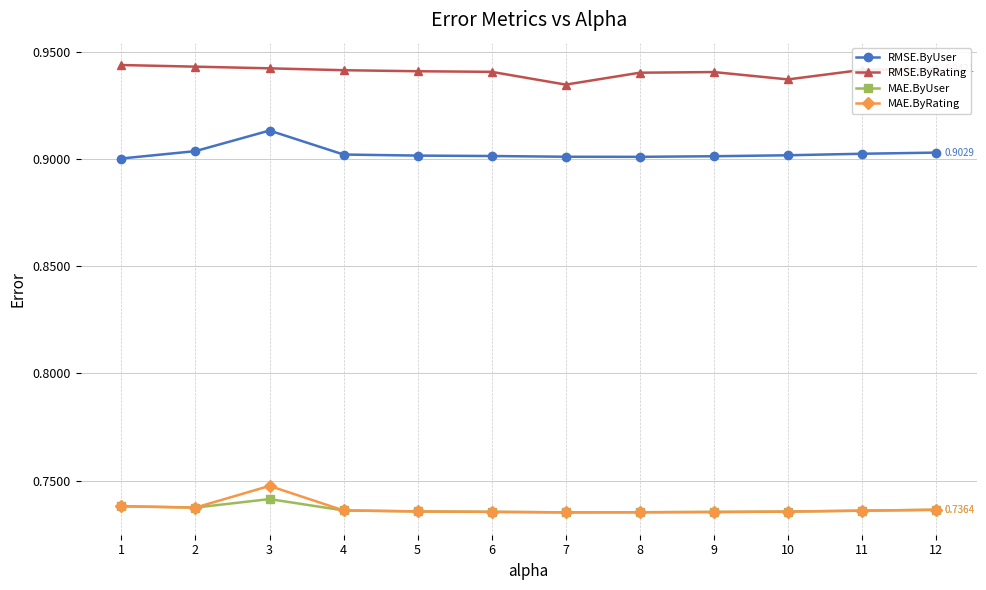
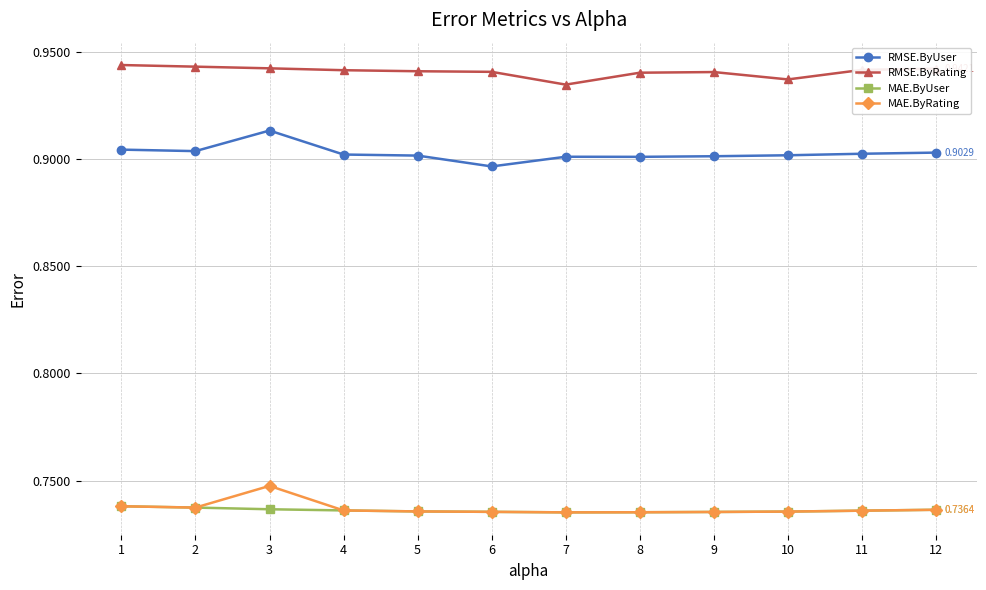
  {
    "RMSE.ByUser": {
-     "1": 0.900,
+     "1": 0.904,
      "2": 0.904,
      "3": 0.913,
      "4": 0.902,
      "5": 0.902,
-     "6": 0.901,
+     "6": 0.896,
      "7": 0.901,
      "8": 0.901,
      "9": 0.901,
      "10": 0.902,
      "11": 0.902
    },
    "RMSE.ByRating": {
      "1": 0.944,
      "2": 0.943,
      "3": 0.942,
      "4": 0.941,
      "5": 0.941,
      "6": 0.941,
      "7": 0.935,
      "8": 0.940,
      "9": 0.940,
      "10": 0.937
    },
    "MAE.ByUser": {
-     "3": 0.741
+     "3": 0.737
    },
    "MAE.ByRating": {
      "3": 0.748
    }
  }
